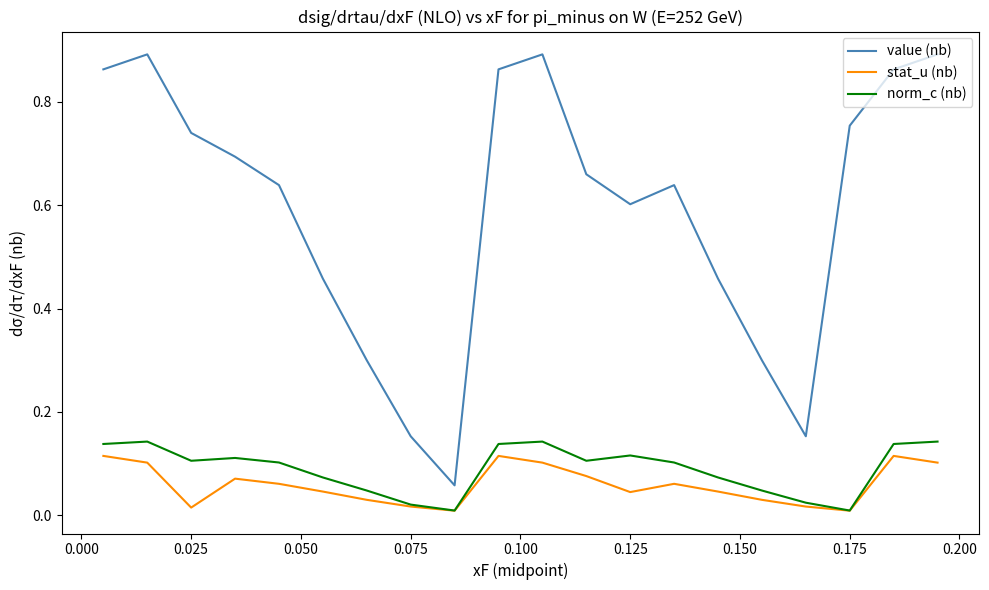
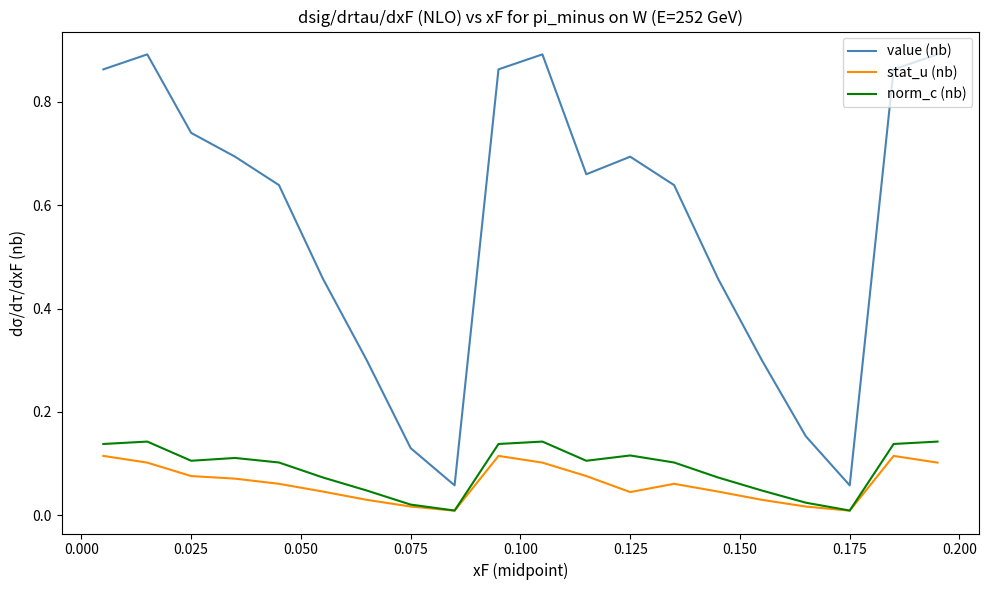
  {
    "value (nb)": {
      "0.025": 0.74,
-     "0.075": 0.15,
-     "0.125": 0.60,
-     "0.175": 0.75
+     "0.075": 0.13,
+     "0.125": 0.69,
+     "0.175": 0.06
    },
    "stat_u (nb)": {
-     "0.025": 0.02,
+     "0.025": 0.08,
      "0.125": 0.05
    },
    "norm_c (nb)": {
      "0.025": 0.11,
      "0.125": 0.12
    }
  }
